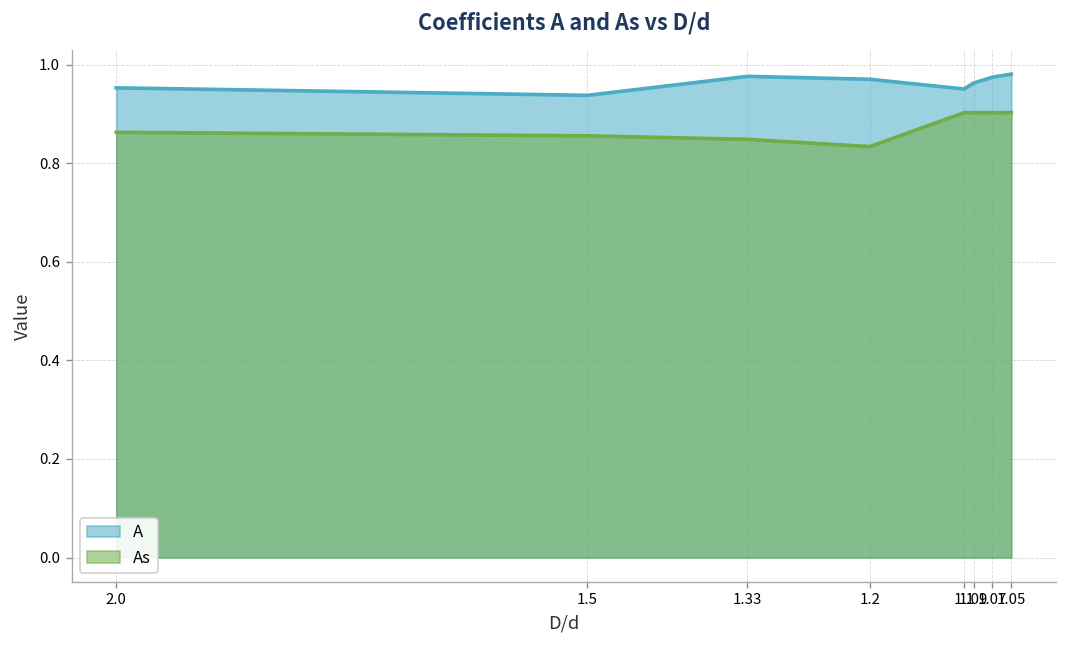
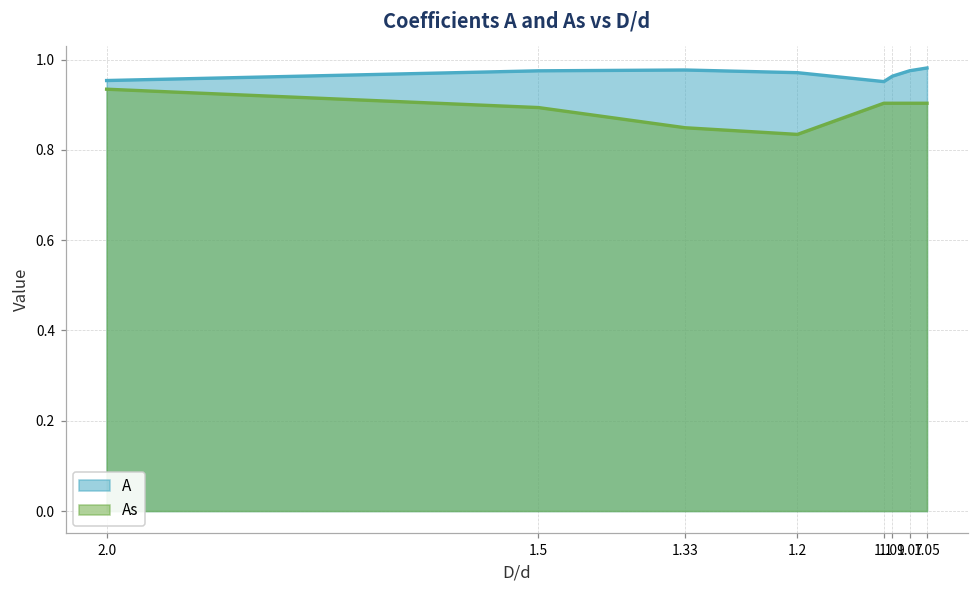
  {
    "A": {
      "2.0": 0.95,
-     "1.5": 0.94,
+     "1.5": 0.98,
      "1.33": 0.98,
      "1.2": 0.97
    },
    "As": {
-     "2.0": 0.86,
-     "1.5": 0.86,
+     "2.0": 0.93,
+     "1.5": 0.89,
      "1.33": 0.85,
      "1.2": 0.83
    }
  }
